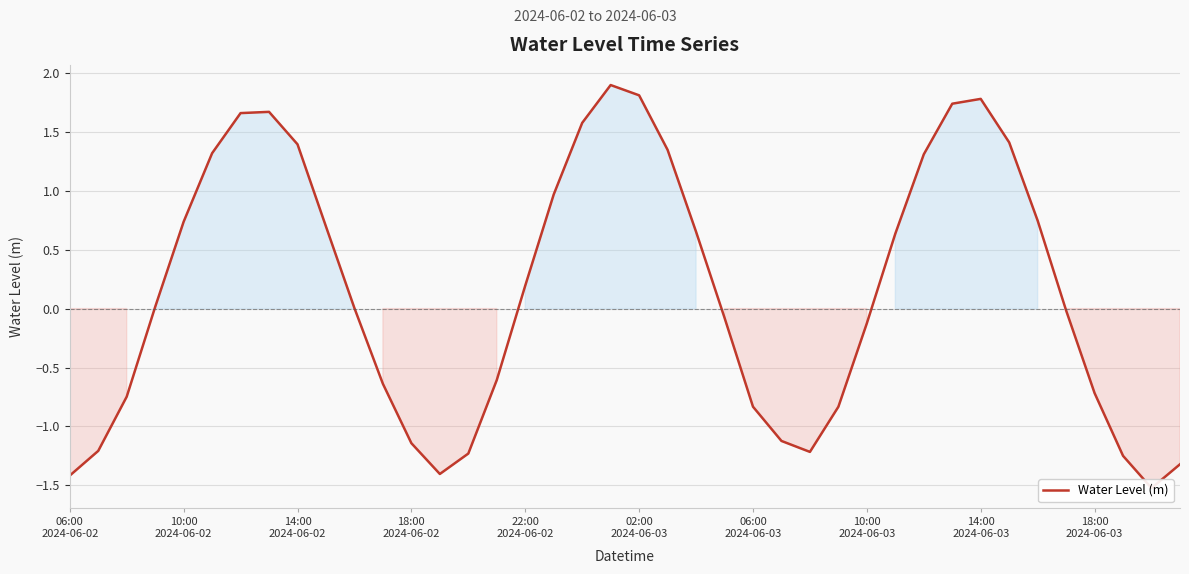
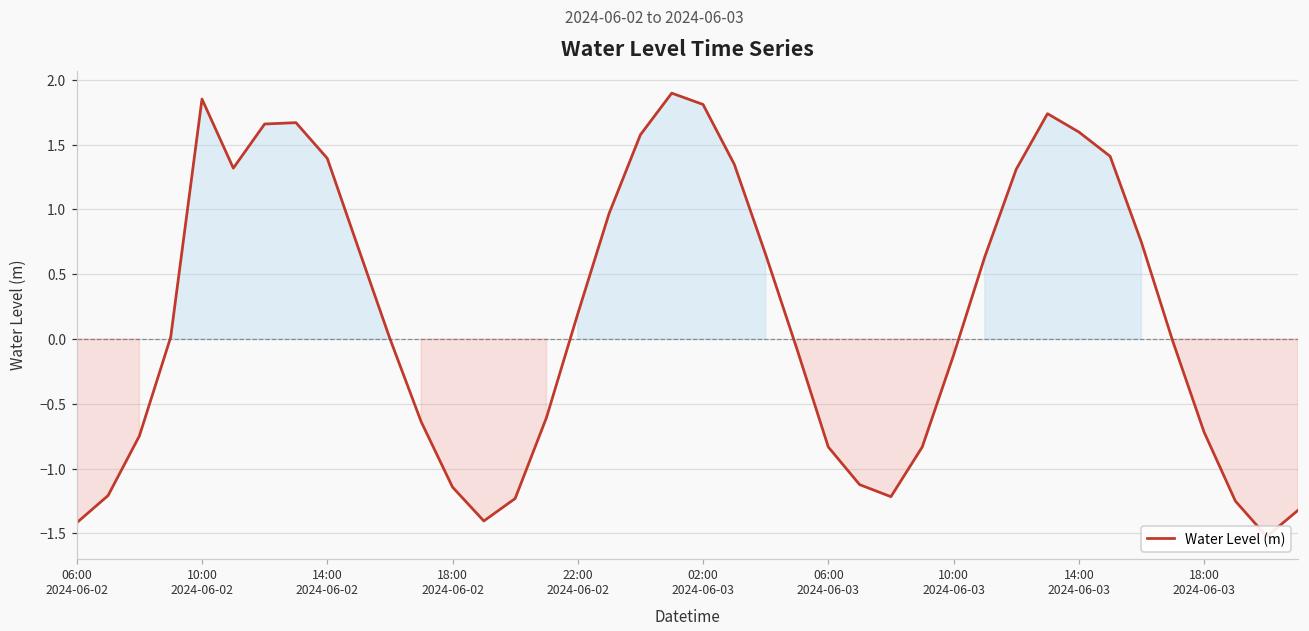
  {
    "06:00 2024-06-02": -1.42,
-   "10:00 2024-06-02": 0.74,
+   "10:00 2024-06-02": 1.85,
    "14:00 2024-06-02": 1.39,
    "18:00 2024-06-02": -1.14,
    "22:00 2024-06-02": 0.20,
    "02:00 2024-06-03": 1.81,
    "06:00 2024-06-03": -0.83,
    "10:00 2024-06-03": -0.12,
-   "14:00 2024-06-03": 1.78,
+   "14:00 2024-06-03": 1.60,
    "18:00 2024-06-03": -0.72
  }
